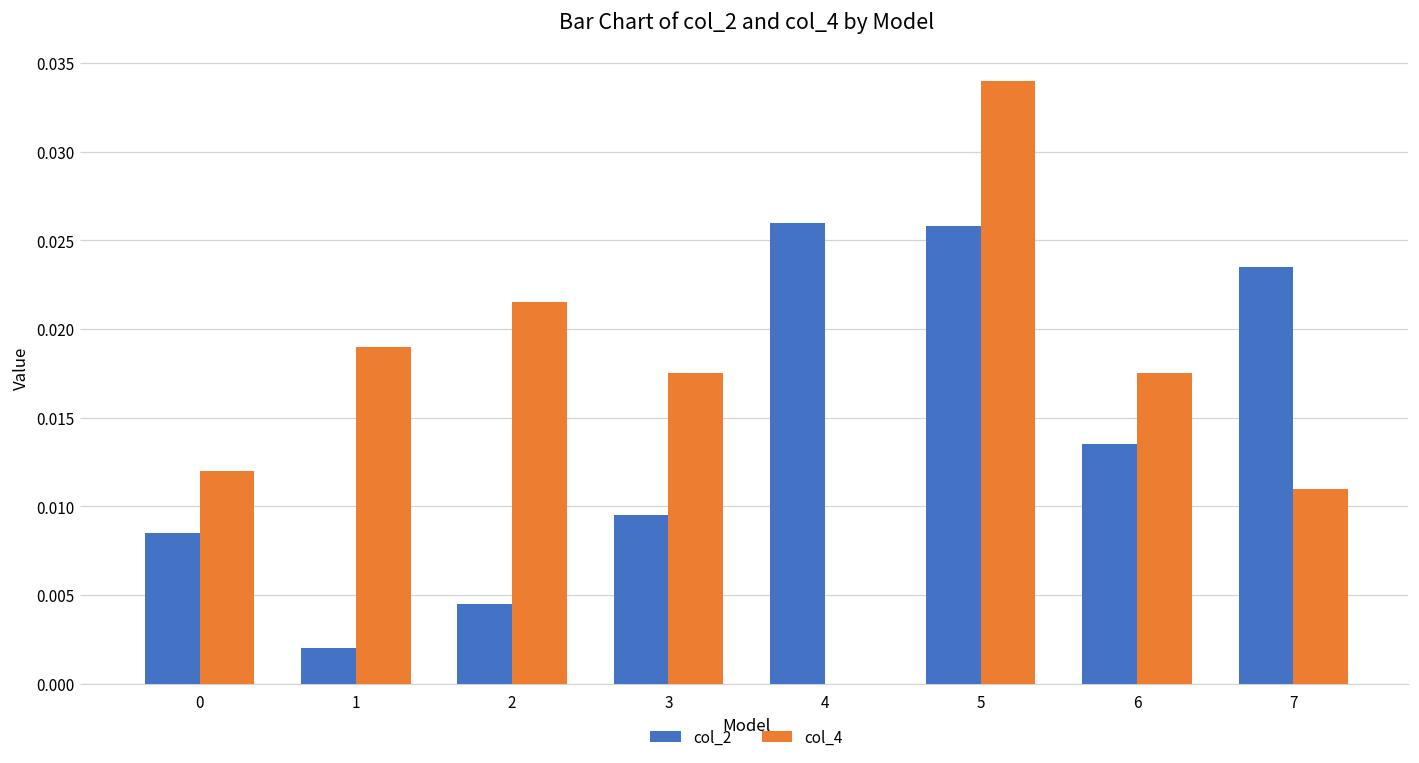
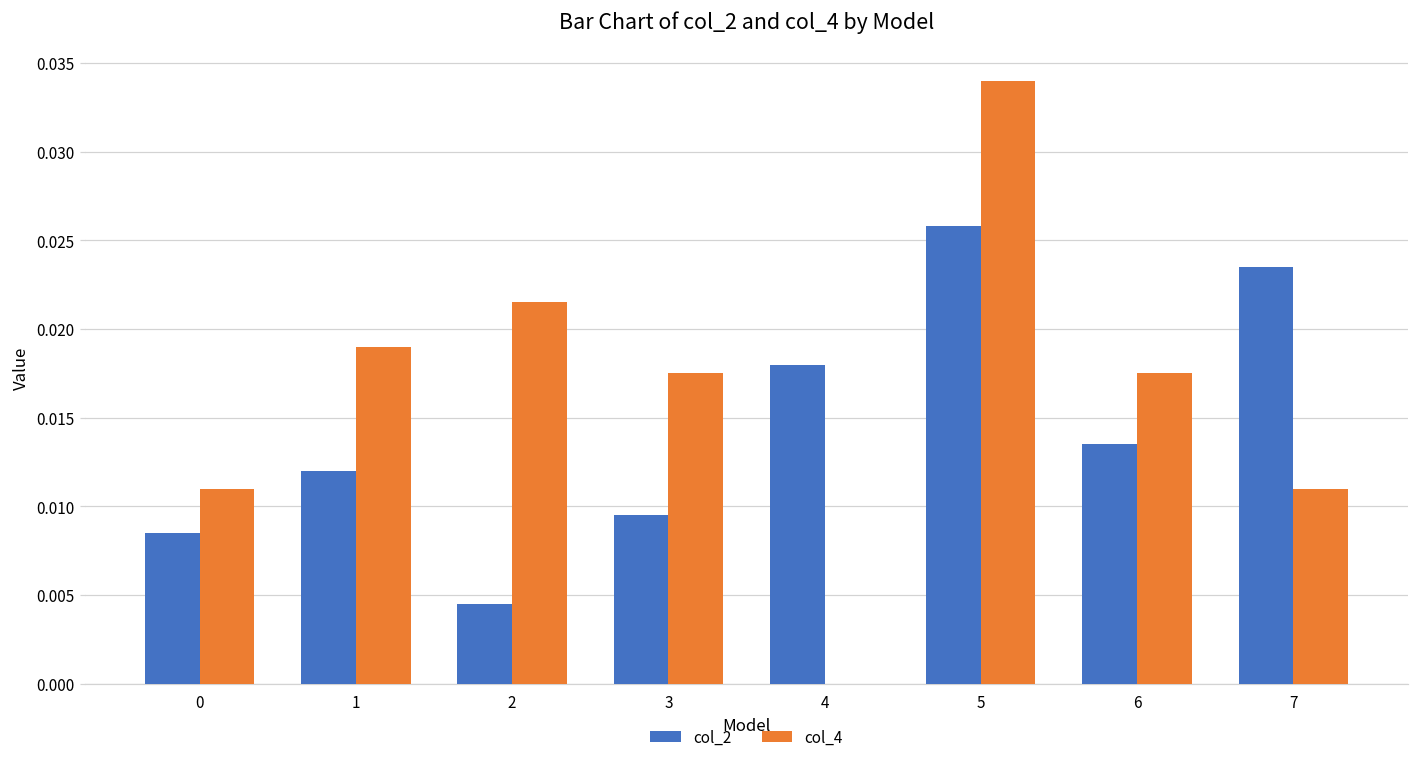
  {
    "col_2": {
      "0": 0.0085,
-     "1": 0.002,
+     "1": 0.012,
      "2": 0.0045,
      "3": 0.0095,
-     "4": 0.026,
+     "4": 0.018,
      "5": 0.0258,
      "6": 0.0135,
      "7": 0.0235
    },
    "col_4": {
-     "0": 0.012,
+     "0": 0.011,
      "1": 0.019,
      "2": 0.0215,
      "3": 0.0175,
      "4": 0.000,
      "5": 0.034,
      "6": 0.0175,
      "7": 0.011
    }
  }
